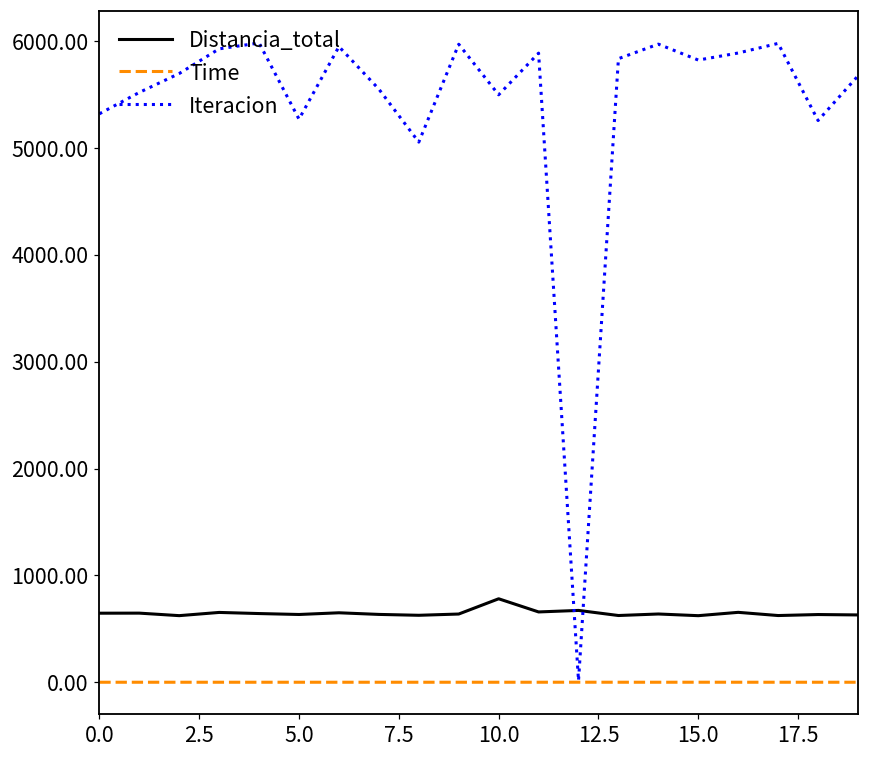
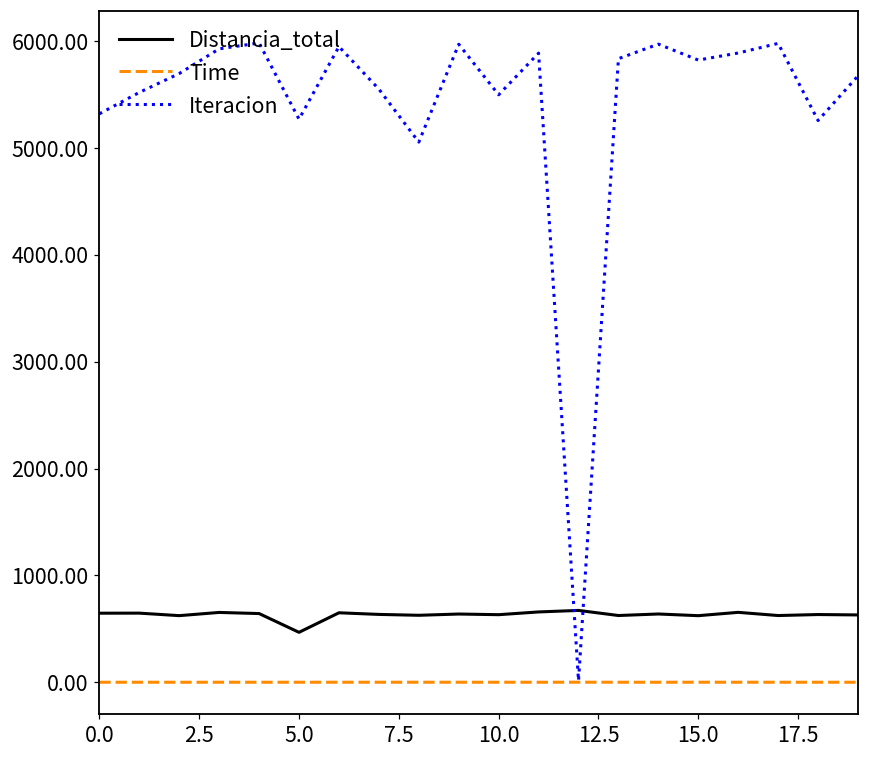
  {
    "Distancia_total": {
      "0.0": 600,
-     "5.0": 600,
-     "10.0": 800,
+     "5.0": 500,
+     "10.0": 600,
      "15.0": 600
    },
    "Time": {
      "0.0": 0,
      "5.0": 0,
      "10.0": 0,
      "15.0": 0
    },
    "Iteracion": {
      "0.0": 5300,
      "5.0": 5300,
      "10.0": 5500,
      "15.0": 5800
    }
  }
